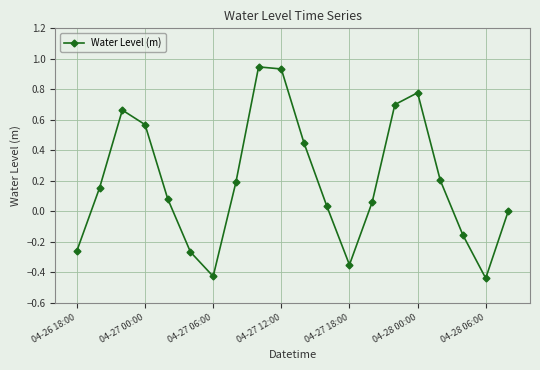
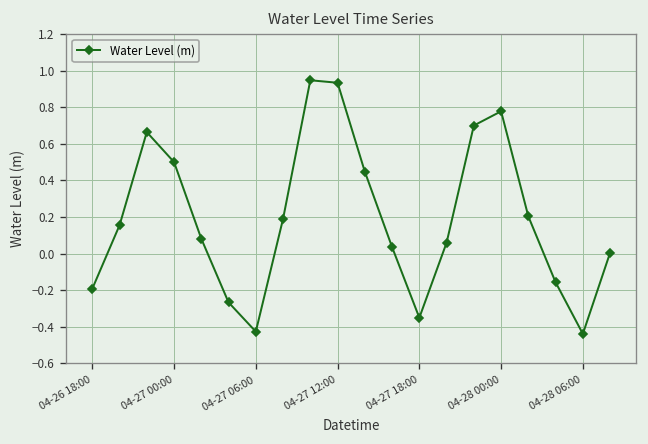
  {
-   "04-26 18:00": -0.26,
-   "04-27 00:00": 0.57,
+   "04-26 18:00": -0.19,
+   "04-27 00:00": 0.50,
    "04-27 06:00": -0.43,
    "04-27 12:00": 0.93,
    "04-27 18:00": -0.35,
    "04-28 00:00": 0.78,
    "04-28 06:00": -0.44
  }
